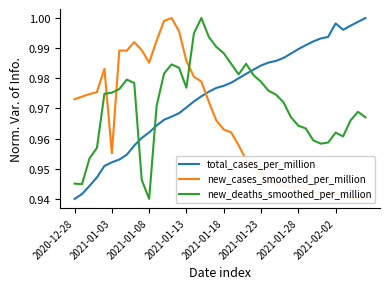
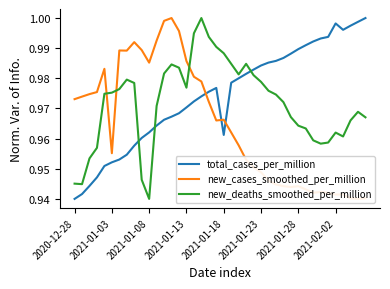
  {
    "total_cases_per_million": {
      "2020-12-28": 0.940,
      "2021-01-03": 0.952,
      "2021-01-08": 0.962,
      "2021-01-13": 0.970,
-     "2021-01-18": 0.978,
+     "2021-01-18": 0.961,
      "2021-01-23": 0.984,
      "2021-01-28": 0.990,
      "2021-02-02": 0.998
    },
    "new_cases_smoothed_per_million": {
      "2020-12-28": 0.973,
      "2021-01-03": 0.955,
      "2021-01-08": 0.985,
      "2021-01-13": 0.986,
-     "2021-01-18": 0.963
+     "2021-01-18": 0.966
    },
    "new_deaths_smoothed_per_million": {
      "2020-12-28": 0.945,
      "2021-01-03": 0.975,
      "2021-01-08": 0.940,
      "2021-01-13": 0.977,
      "2021-01-18": 0.988,
      "2021-01-23": 0.979,
      "2021-01-28": 0.964,
      "2021-02-02": 0.962
    }
  }
